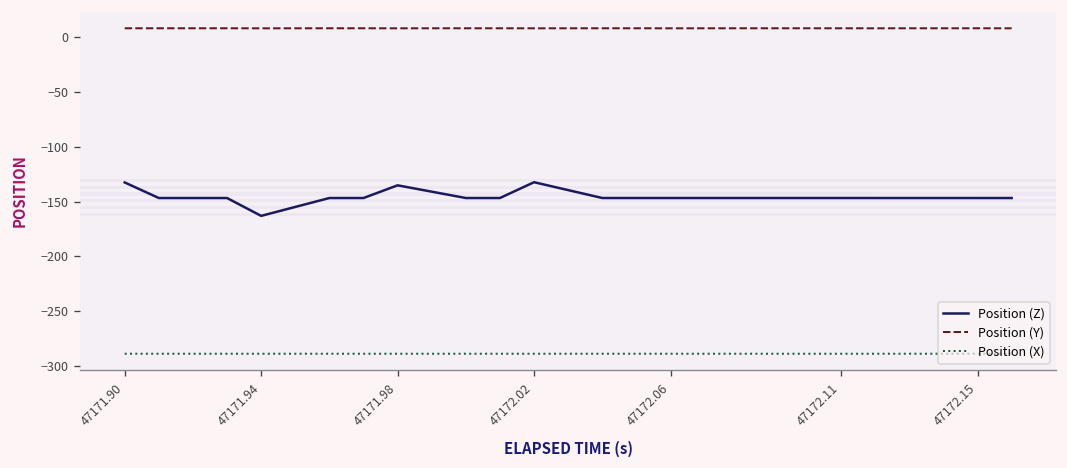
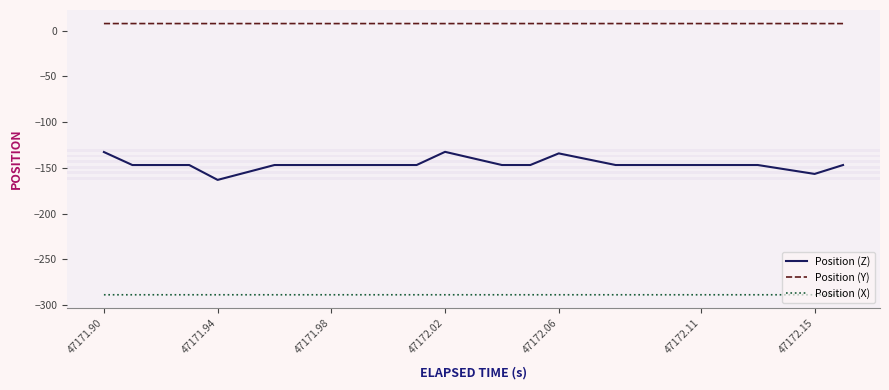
  {
    "Position (Z)": {
      "47171.90": -130,
      "47171.94": -160,
-     "47171.98": -140,
+     "47171.98": -150,
      "47172.02": -130,
-     "47172.06": -150,
+     "47172.06": -130,
      "47172.11": -150,
-     "47172.15": -150
+     "47172.15": -160
    },
    "Position (Y)": {
      "47171.90": 10,
      "47171.94": 10,
      "47171.98": 10,
      "47172.02": 10,
      "47172.06": 10,
      "47172.11": 10,
      "47172.15": 10
    },
    "Position (X)": {
      "47171.90": -290,
      "47171.94": -290,
      "47171.98": -290,
      "47172.02": -290,
      "47172.06": -290,
      "47172.11": -290
    }
  }
